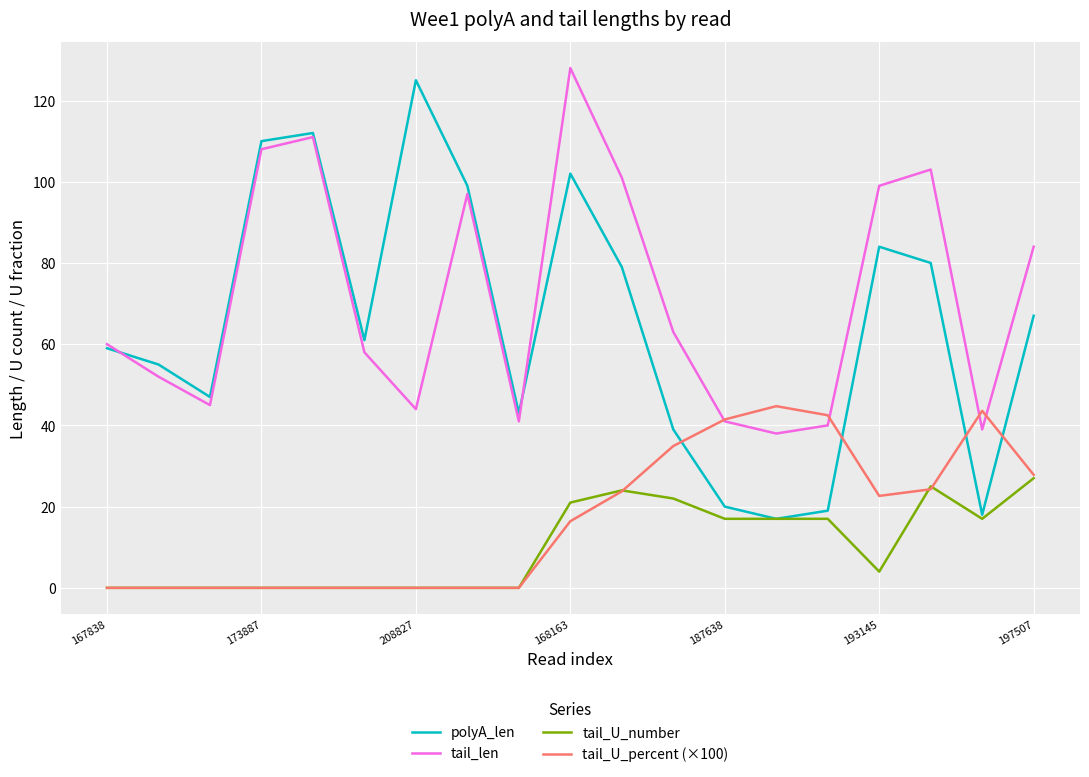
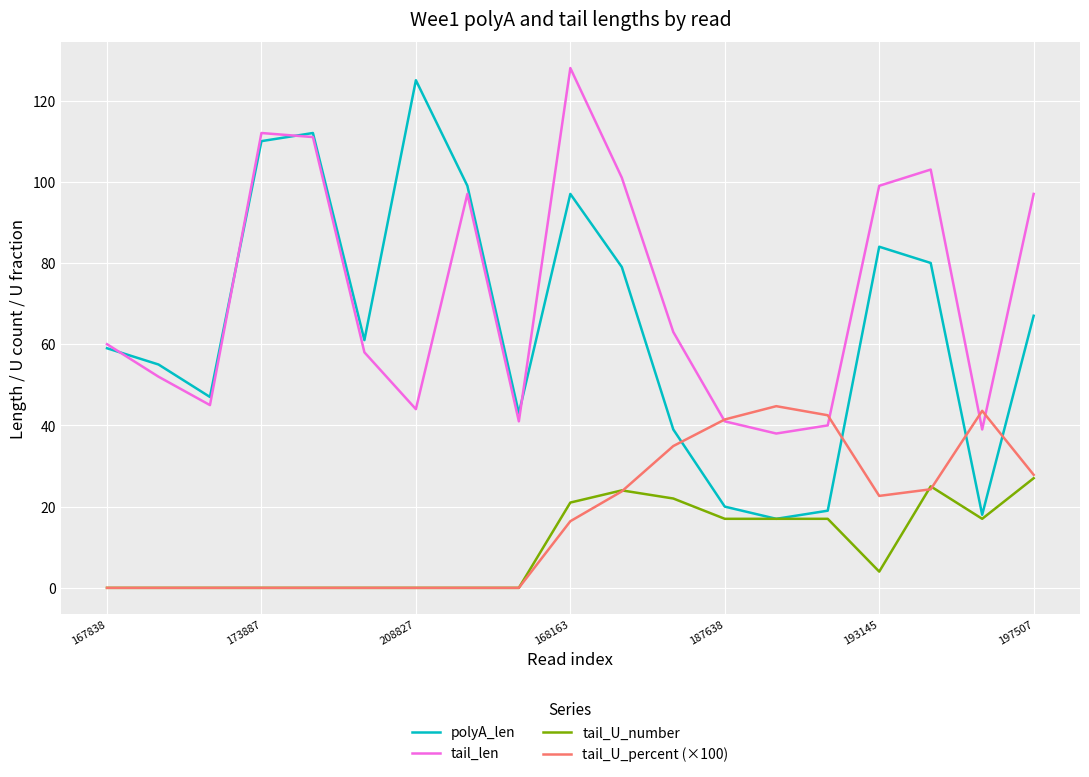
  {
    "polyA_len": {
      "167838": 59,
      "173887": 110,
      "208827": 125,
-     "168163": 102,
+     "168163": 97,
      "187638": 20,
      "193145": 84,
      "197507": 67
    },
    "tail_len": {
      "167838": 60,
-     "173887": 108,
+     "173887": 112,
      "208827": 44,
      "168163": 128,
      "193145": 99,
-     "197507": 84
+     "197507": 97
    },
    "tail_U_number": {
      "168163": 21,
      "187638": 17,
      "193145": 4,
      "197507": 27
    },
    "tail_U_percent (×100)": {
      "168163": 16,
      "193145": 23,
      "197507": 28
    }
  }
